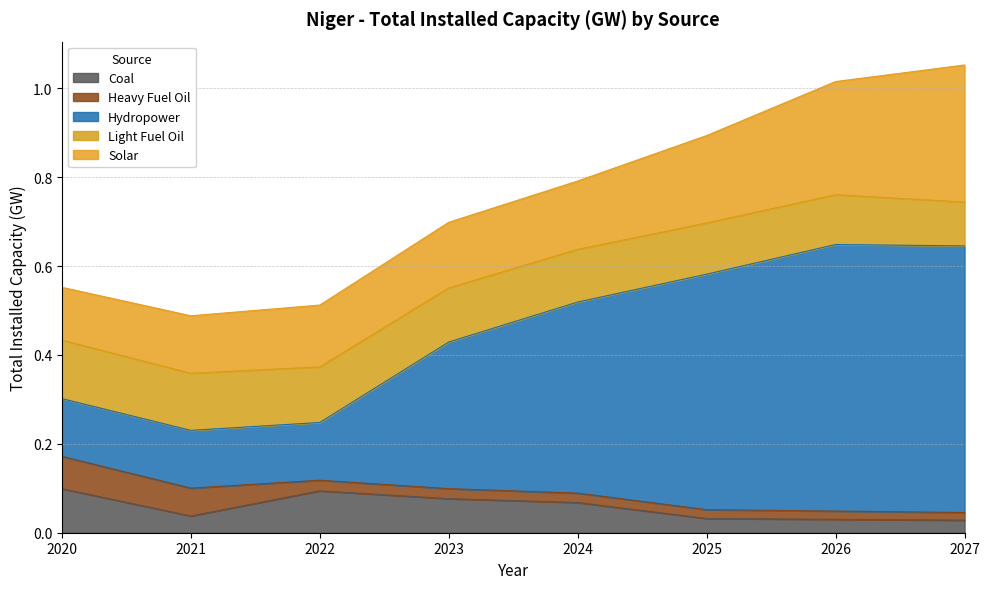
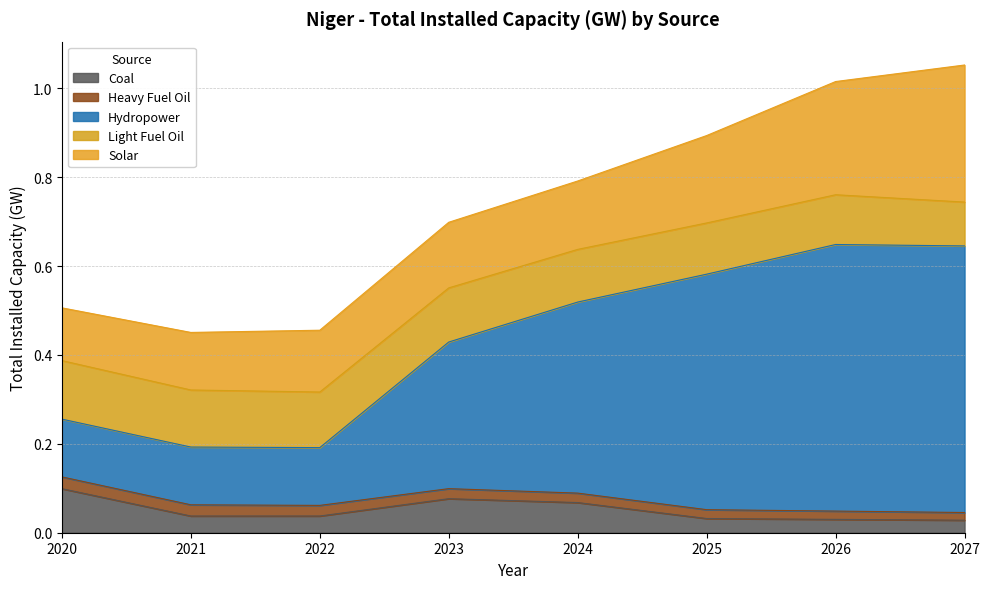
  {
    "Coal": {
      "2020": 0.10,
      "2021": 0.04,
-     "2022": 0.09,
+     "2022": 0.04,
      "2023": 0.08,
      "2024": 0.07,
      "2025": 0.03,
      "2026": 0.03,
      "2027": 0.03
    },
    "Heavy Fuel Oil": {
-     "2020": 0.07,
-     "2021": 0.06,
+     "2020": 0.03,
+     "2021": 0.03,
      "2022": 0.02,
      "2023": 0.02,
      "2024": 0.02,
      "2025": 0.02,
      "2026": 0.02,
      "2027": 0.02
    },
    "Hydropower": {
      "2020": 0.13,
      "2021": 0.13,
      "2022": 0.13,
      "2023": 0.33,
      "2024": 0.43,
      "2025": 0.53,
      "2026": 0.60,
      "2027": 0.60
    }
  }
